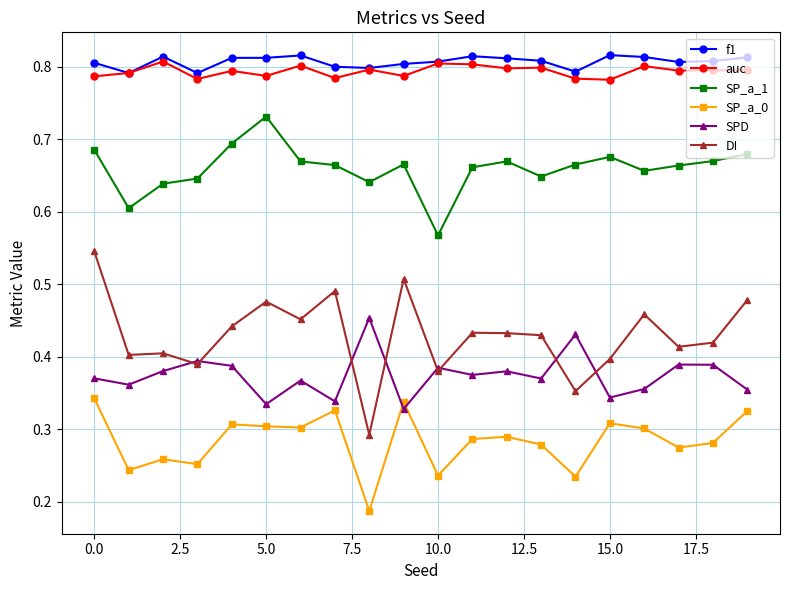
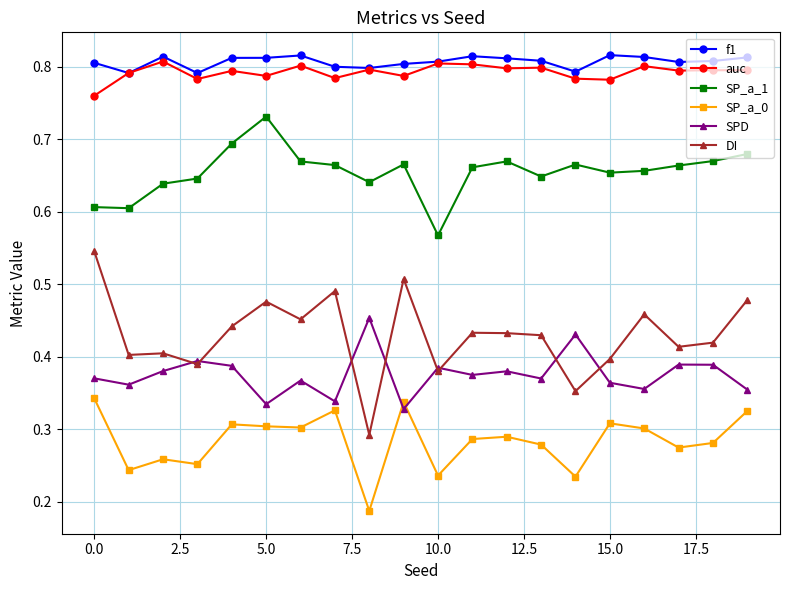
  {
    "f1": {
      "0.0": 0.81,
      "5.0": 0.81,
      "15.0": 0.82
    },
    "auc": {
-     "0.0": 0.79,
+     "0.0": 0.76,
      "5.0": 0.79,
      "15.0": 0.78
    },
    "SP_a_1": {
-     "0.0": 0.69,
+     "0.0": 0.61,
      "5.0": 0.73,
      "10.0": 0.57,
-     "15.0": 0.68
+     "15.0": 0.65
    },
    "SP_a_0": {
      "0.0": 0.34,
      "5.0": 0.30,
      "10.0": 0.24,
      "15.0": 0.31
    },
    "SPD": {
      "0.0": 0.37,
      "5.0": 0.33,
      "10.0": 0.38,
-     "15.0": 0.34
+     "15.0": 0.36
    },
    "DI": {
      "0.0": 0.55,
      "5.0": 0.48,
      "10.0": 0.38,
      "15.0": 0.40
    }
  }
